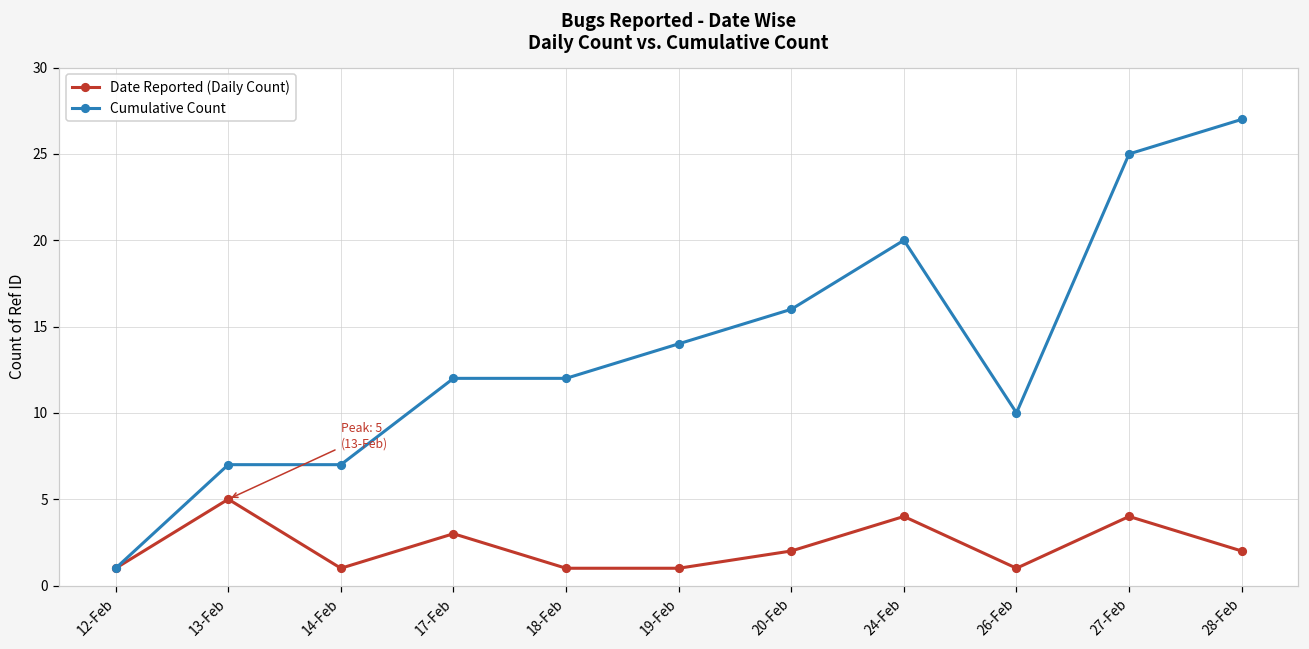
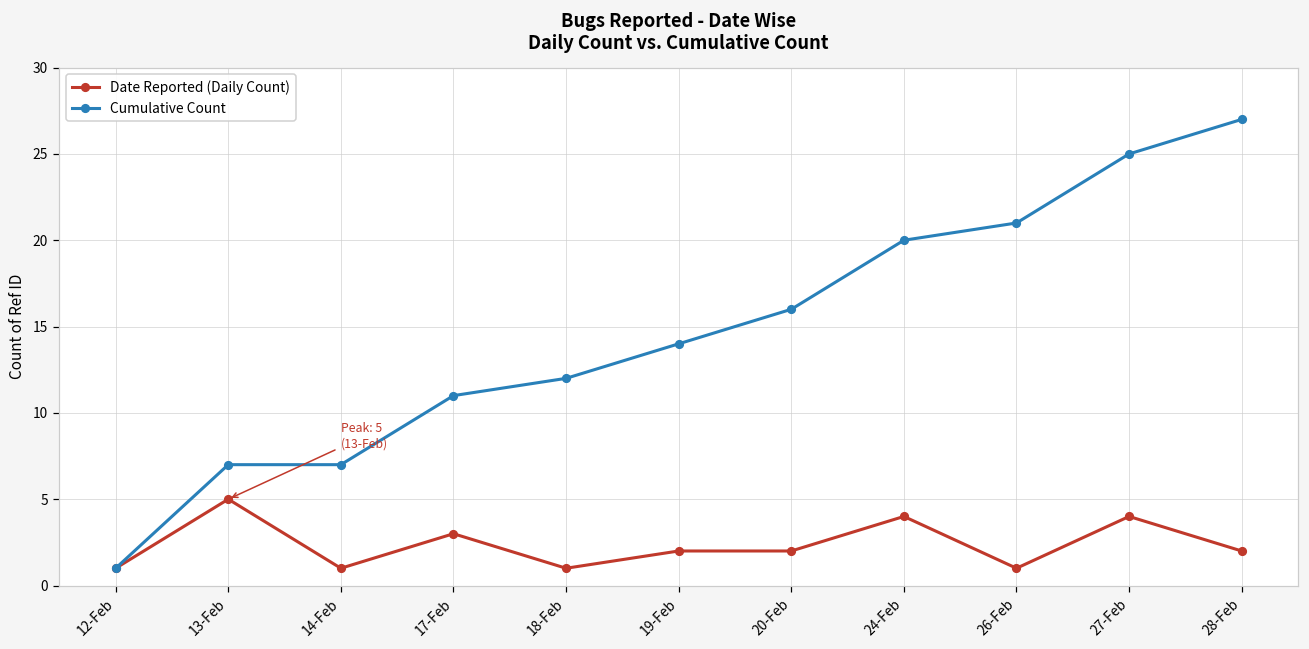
  {
    "Date Reported (Daily Count)": {
      "13-Feb": 5,
      "14-Feb": 1,
      "17-Feb": 3,
      "18-Feb": 1,
-     "19-Feb": 1,
+     "19-Feb": 2,
      "20-Feb": 2,
      "24-Feb": 4,
      "26-Feb": 1,
      "27-Feb": 4,
      "28-Feb": 2
    },
    "Cumulative Count": {
      "13-Feb": 7,
-     "17-Feb": 12,
+     "17-Feb": 11,
      "18-Feb": 12,
      "19-Feb": 14,
      "20-Feb": 16,
      "24-Feb": 20,
-     "26-Feb": 10,
+     "26-Feb": 21,
      "27-Feb": 25,
      "28-Feb": 27
    }
  }
